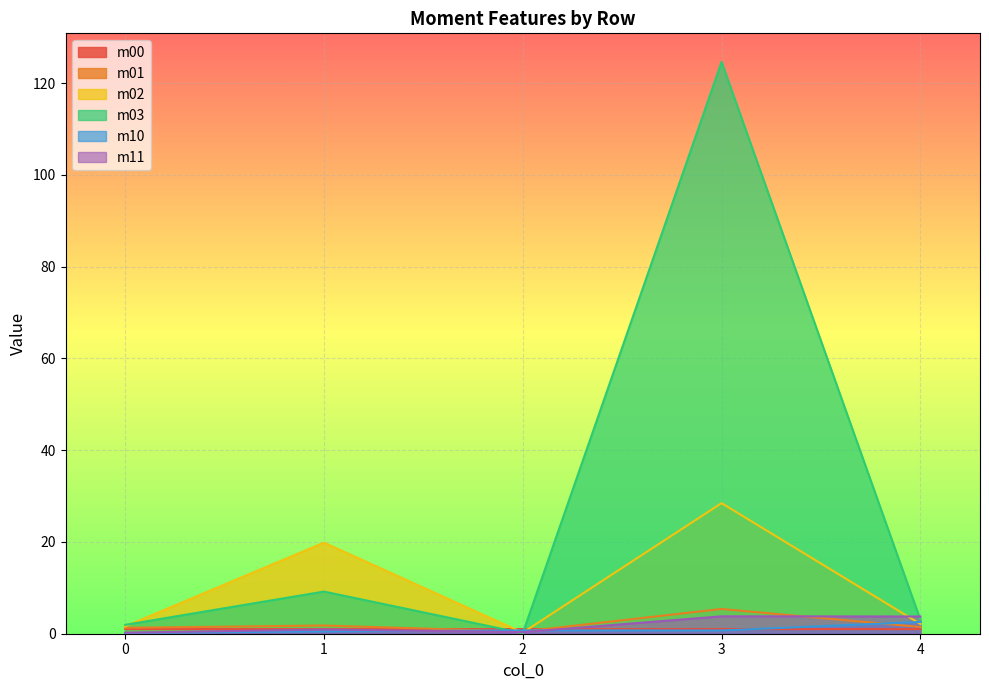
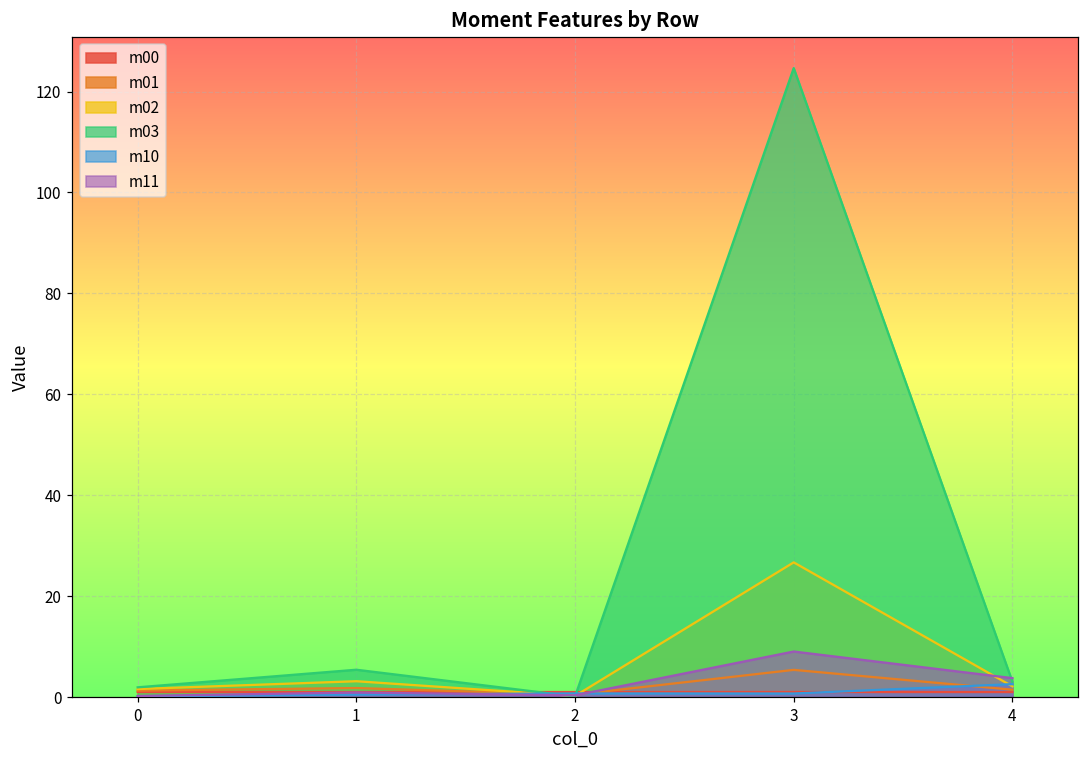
  {
    "m02": {
-     "1": 20,
-     "3": 28
+     "1": 3,
+     "3": 27
    },
    "m03": {
-     "1": 9,
+     "1": 5,
      "3": 125
    },
    "m11": {
-     "3": 4,
+     "3": 9,
      "4": 4
    }
  }
